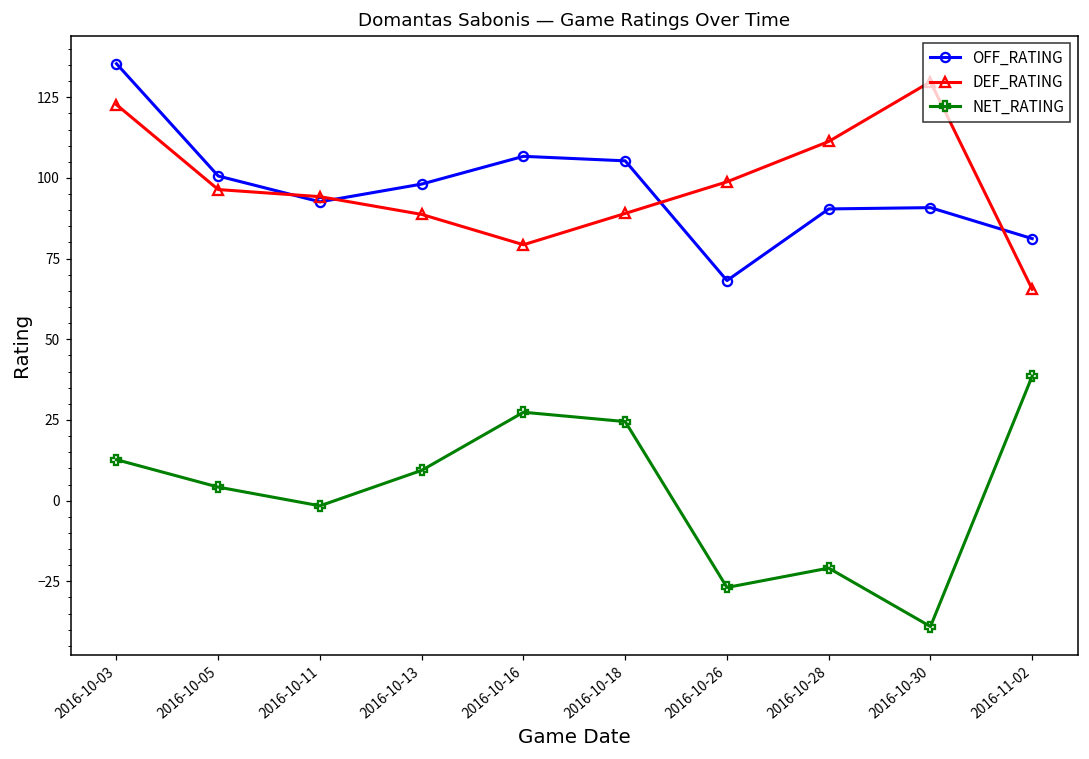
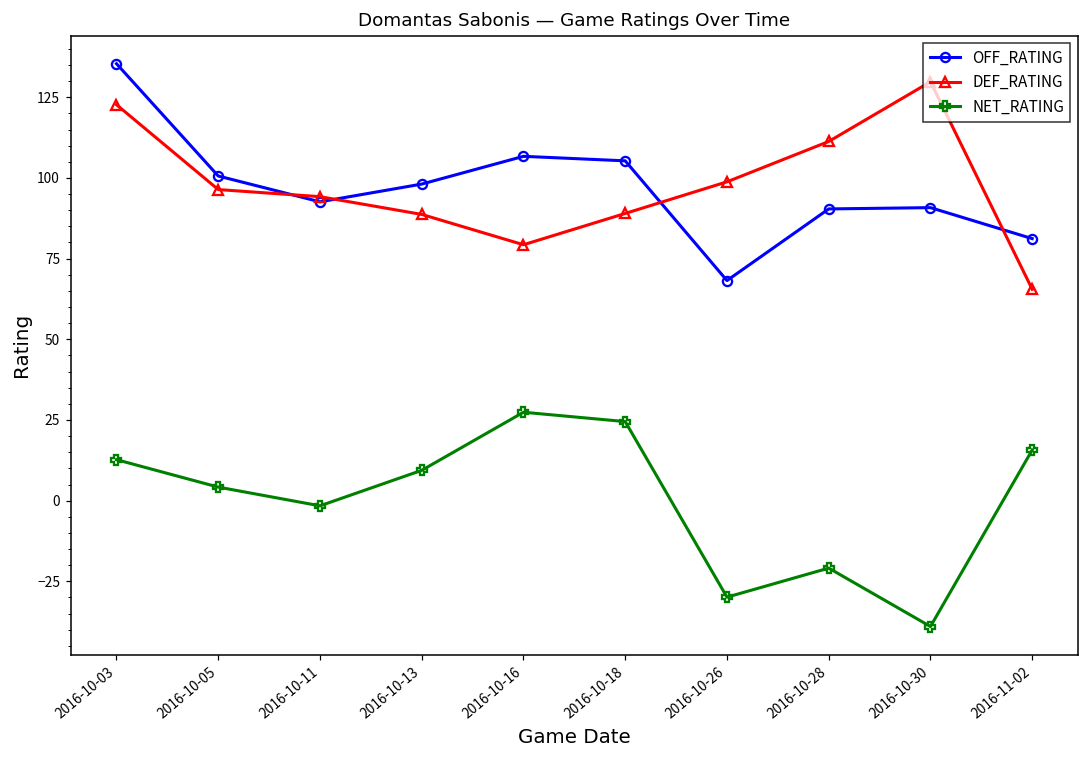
  {
    "OFF_RATING": {
      "2016-10-03": 135,
      "2016-10-05": 101,
      "2016-10-11": 93,
      "2016-10-13": 98,
      "2016-10-16": 107,
      "2016-10-18": 105,
      "2016-10-26": 68,
      "2016-10-28": 90,
      "2016-10-30": 91,
      "2016-11-02": 81
    },
    "DEF_RATING": {
      "2016-10-03": 123,
      "2016-10-05": 96,
      "2016-10-11": 94,
      "2016-10-13": 89,
      "2016-10-16": 79,
      "2016-10-18": 89,
      "2016-10-26": 99,
      "2016-10-28": 111,
      "2016-11-02": 66
    },
    "NET_RATING": {
      "2016-10-03": 13,
      "2016-10-05": 4,
      "2016-10-11": -2,
      "2016-10-13": 9,
      "2016-10-16": 27,
      "2016-10-18": 25,
-     "2016-10-26": -27,
+     "2016-10-26": -30,
      "2016-10-28": -21,
      "2016-10-30": -39,
-     "2016-11-02": 39
+     "2016-11-02": 16
    }
  }
